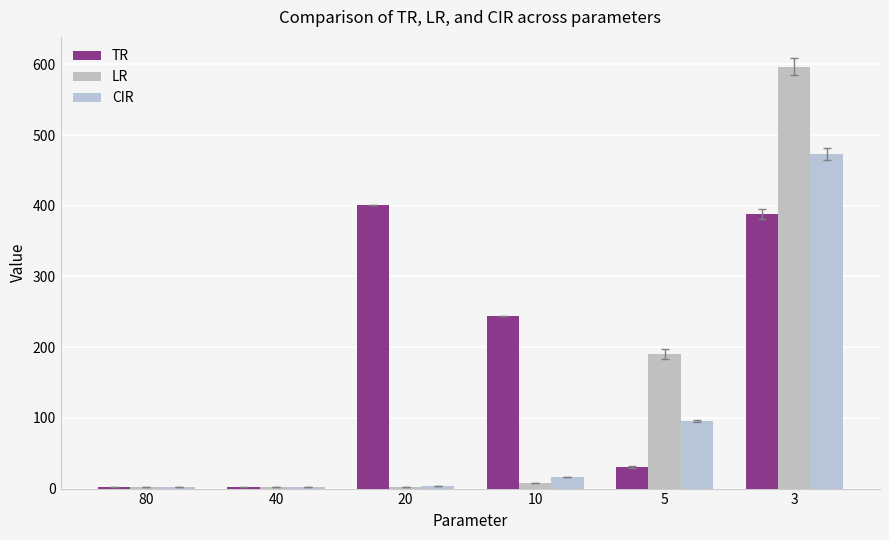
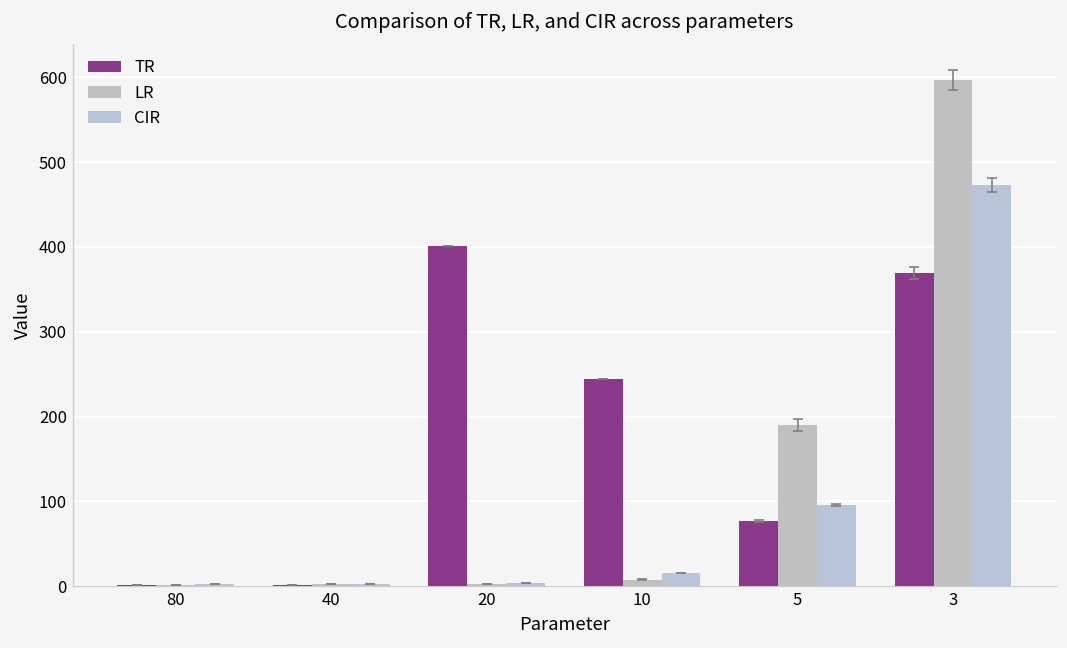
  {
    "TR": {
      "20": 400,
      "10": 240,
-     "5": 30,
-     "3": 390
+     "5": 80,
+     "3": 370
    }
  }
